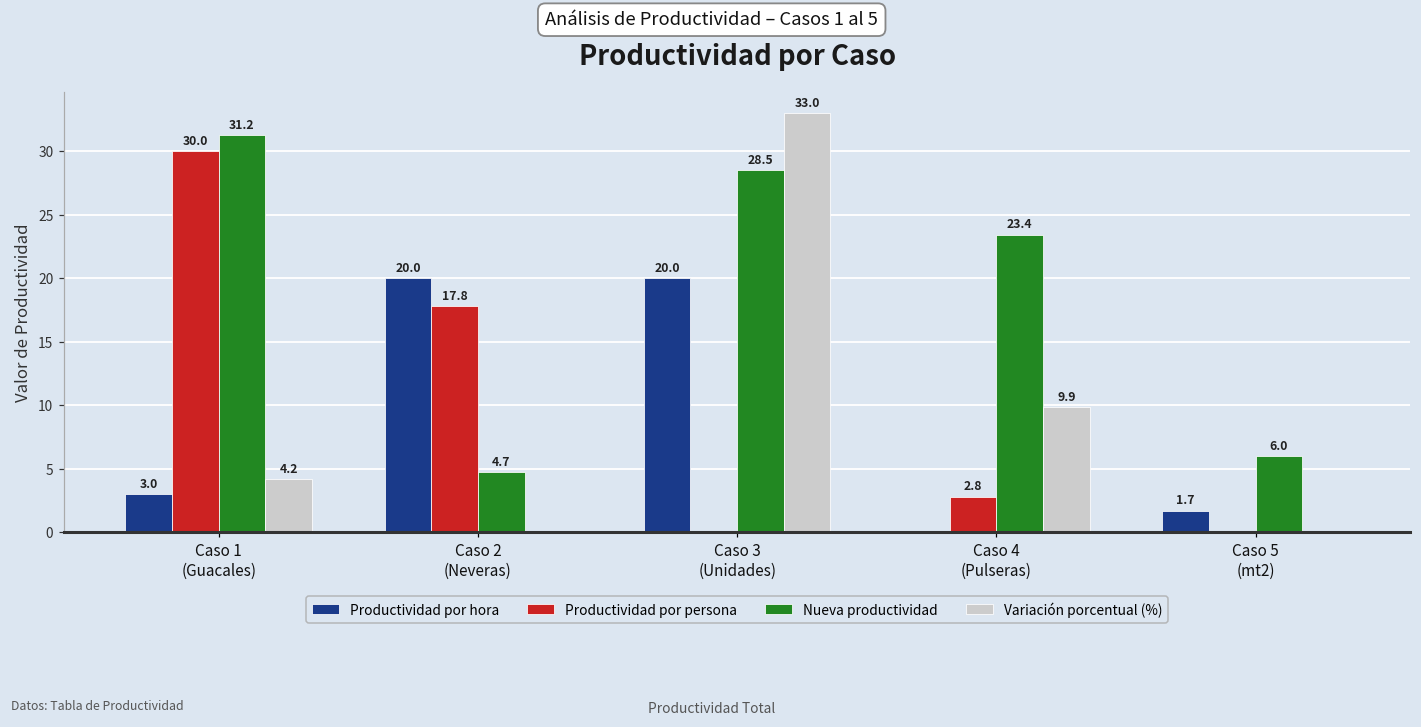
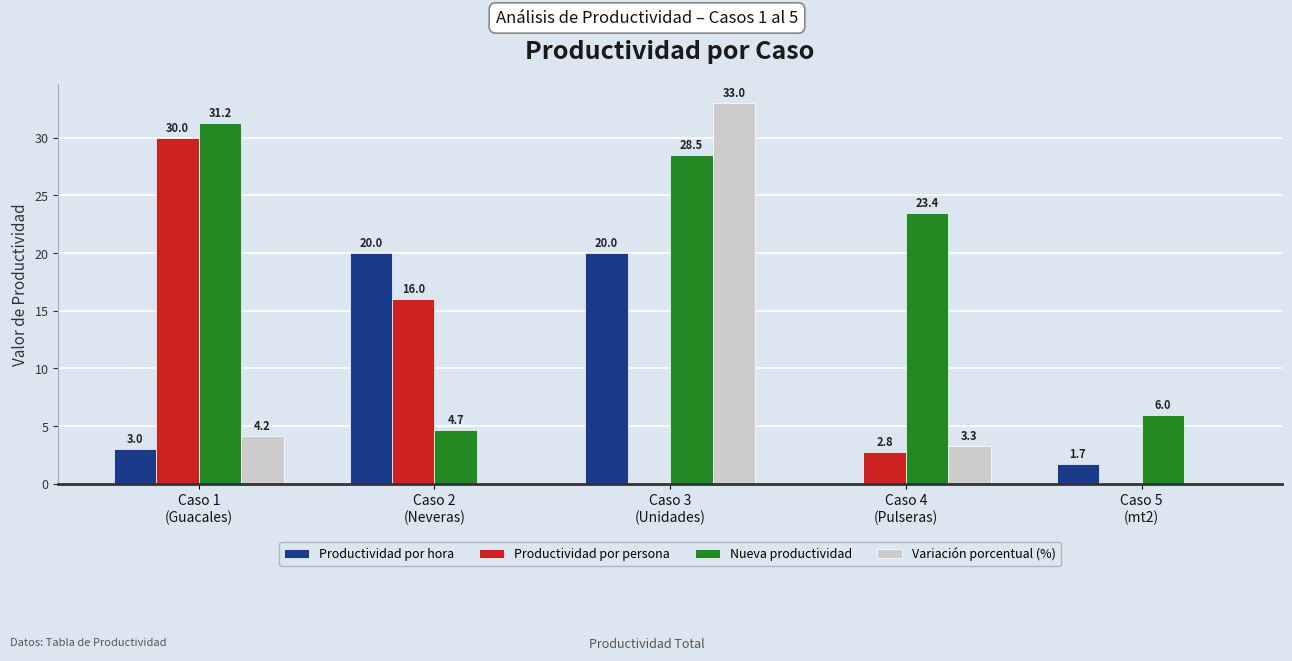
  {
    "Productividad por hora": {
      "Caso 1 (Guacales)": 3.0,
      "Caso 2 (Neveras)": 20.0,
      "Caso 3 (Unidades)": 20.0,
      "Caso 5 (mt2)": 1.7
    },
    "Productividad por persona": {
      "Caso 1 (Guacales)": 30.0,
-     "Caso 2 (Neveras)": 17.8,
+     "Caso 2 (Neveras)": 16.0,
      "Caso 4 (Pulseras)": 2.8
    },
    "Nueva productividad": {
      "Caso 1 (Guacales)": 31.2,
      "Caso 2 (Neveras)": 4.7,
      "Caso 3 (Unidades)": 28.5,
      "Caso 4 (Pulseras)": 23.4,
      "Caso 5 (mt2)": 6.0
    },
    "Variación porcentual (%)": {
      "Caso 1 (Guacales)": 4.2,
      "Caso 3 (Unidades)": 33.0,
-     "Caso 4 (Pulseras)": 9.9
+     "Caso 4 (Pulseras)": 3.3
    }
  }
